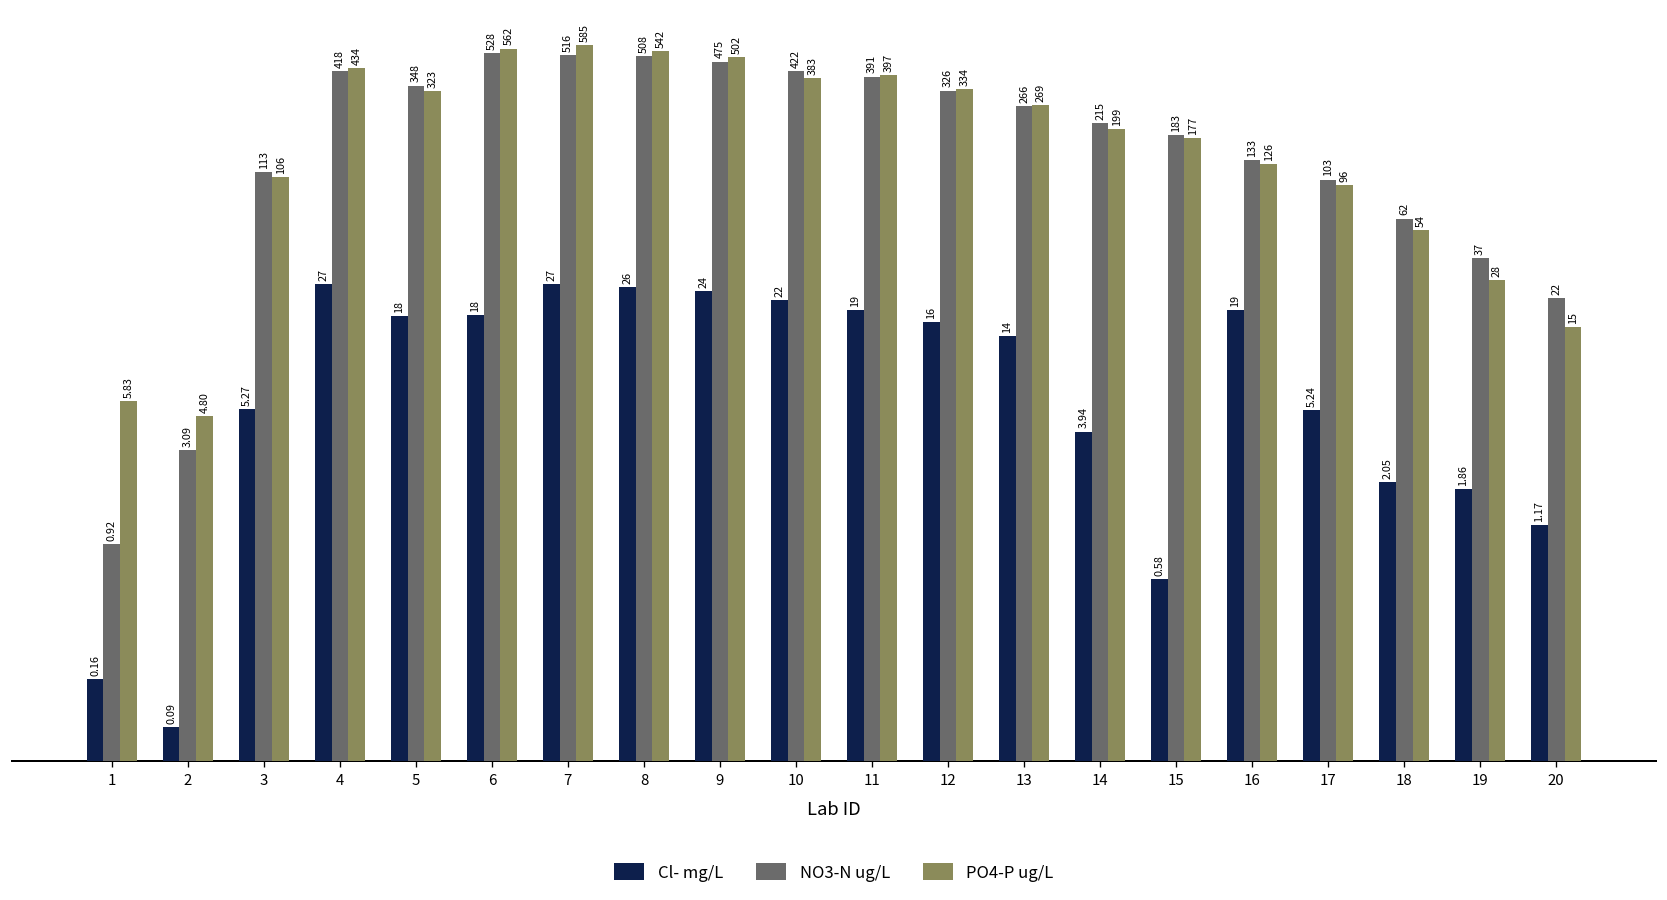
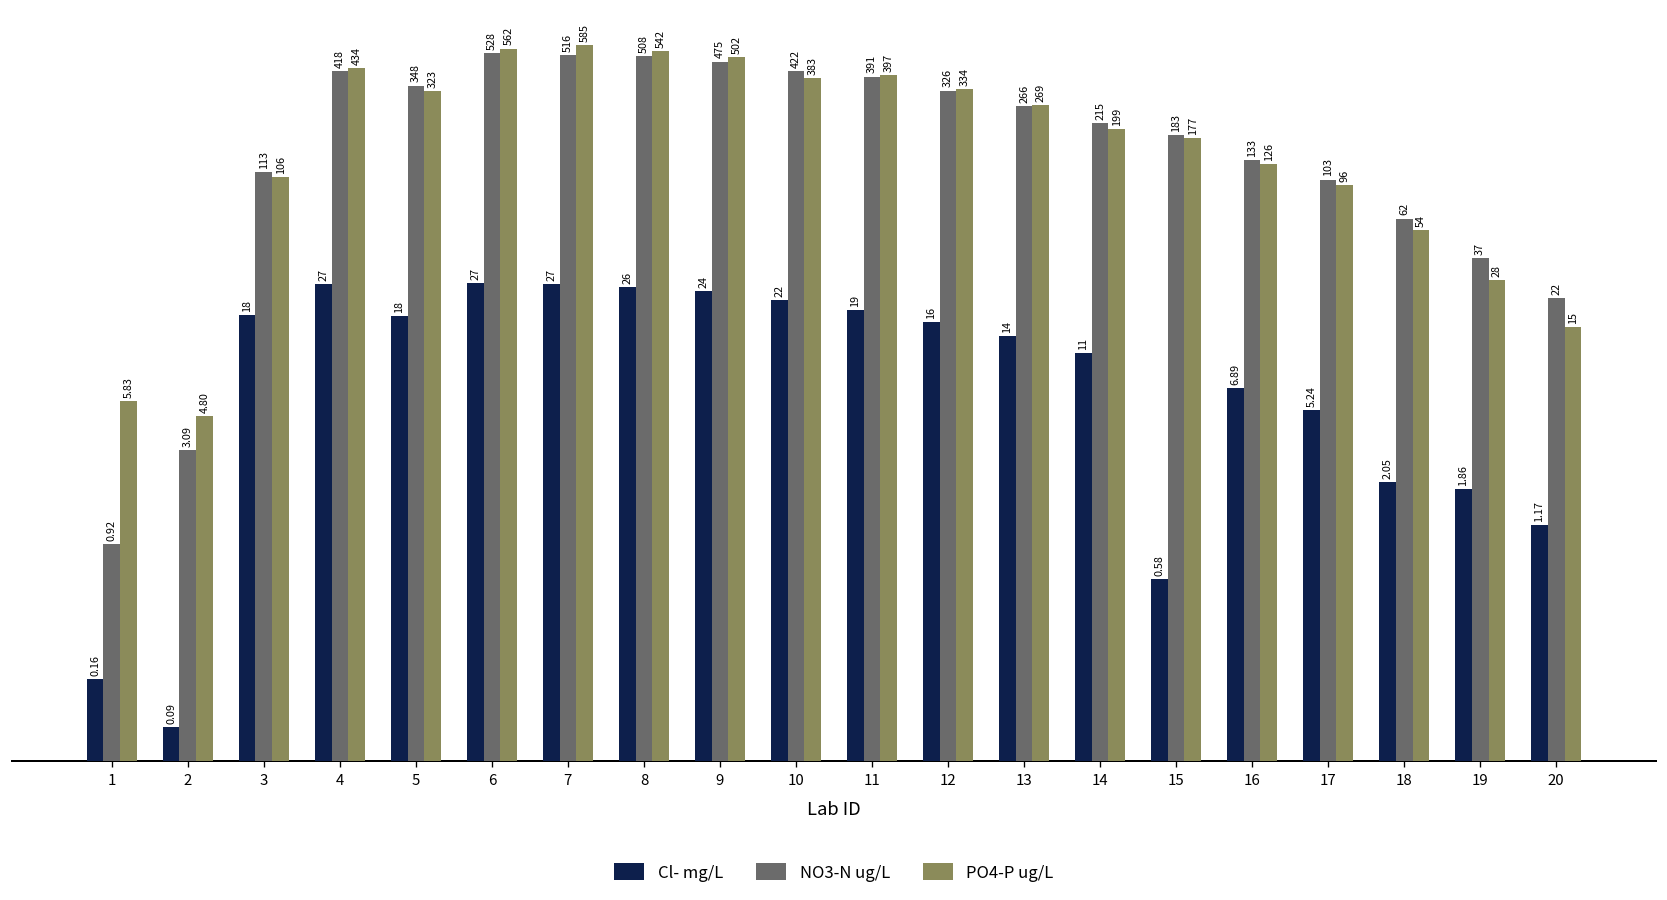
  {
    "Cl- mg/L": {
      "1": 0.16,
      "2": 0.09,
-     "3": 5.27,
+     "3": 18,
      "4": 27,
      "5": 18,
-     "6": 18,
+     "6": 27,
      "7": 27,
      "8": 26,
      "9": 24,
      "10": 22,
      "11": 19,
      "12": 16,
      "13": 14,
-     "14": 3.94,
+     "14": 11,
      "15": 0.58,
-     "16": 19,
+     "16": 6.89,
      "17": 5.24,
      "18": 2.05,
      "19": 1.86,
      "20": 1.17
    }
  }
